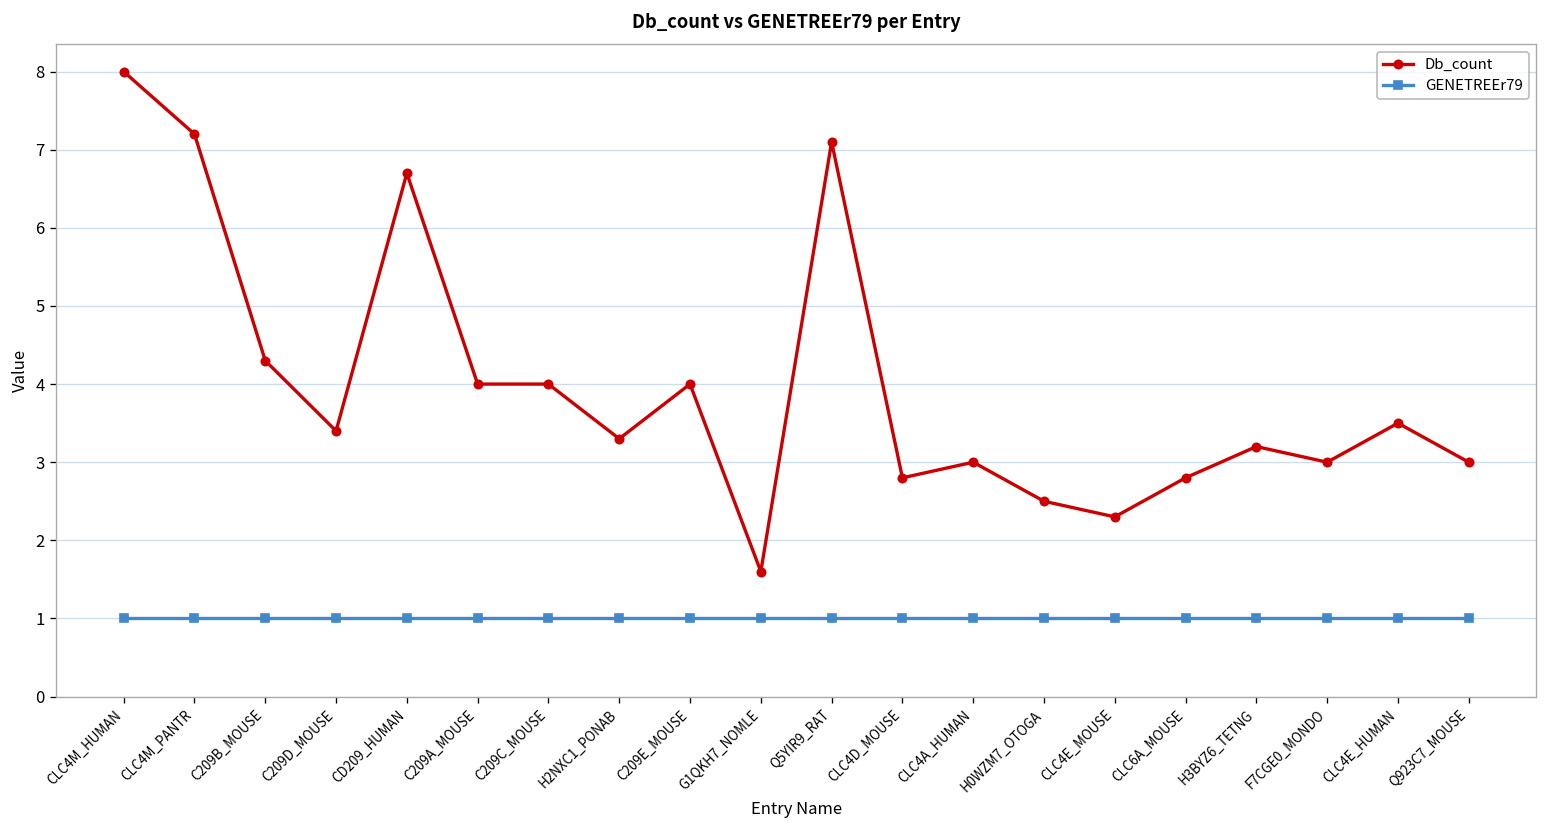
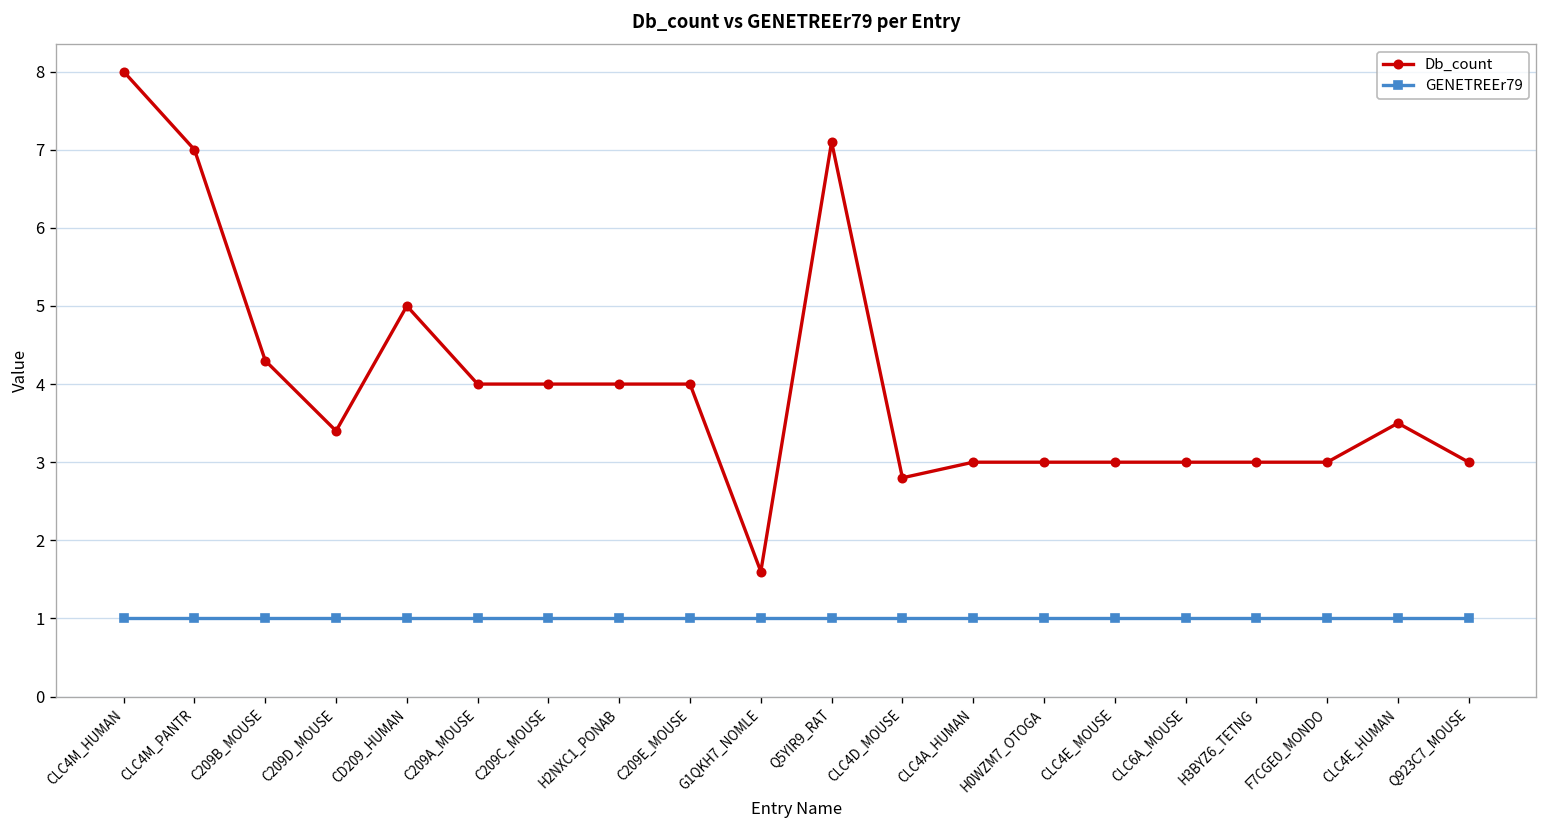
  {
    "Db_count": {
      "CLC4M_HUMAN": 8.0,
-     "CLC4M_PANTR": 7.2,
+     "CLC4M_PANTR": 7.0,
      "C209B_MOUSE": 4.3,
      "C209D_MOUSE": 3.4,
-     "CD209_HUMAN": 6.7,
+     "CD209_HUMAN": 5.0,
      "C209A_MOUSE": 4.0,
      "C209C_MOUSE": 4.0,
-     "H2NXC1_PONAB": 3.3,
+     "H2NXC1_PONAB": 4.0,
      "C209E_MOUSE": 4.0,
      "G1QKH7_NOMLE": 1.6,
      "Q5YIR9_RAT": 7.1,
      "CLC4D_MOUSE": 2.8,
      "CLC4A_HUMAN": 3.0,
-     "H0WZM7_OTOGA": 2.5,
-     "CLC4E_MOUSE": 2.3,
-     "CLC6A_MOUSE": 2.8,
-     "H3BYZ6_TETNG": 3.2,
+     "H0WZM7_OTOGA": 3.0,
+     "CLC4E_MOUSE": 3.0,
+     "CLC6A_MOUSE": 3.0,
+     "H3BYZ6_TETNG": 3.0,
      "F7CGE0_MONDO": 3.0,
      "CLC4E_HUMAN": 3.5,
      "Q923C7_MOUSE": 3.0
    },
    "GENETREEr79": {
      "CLC4M_HUMAN": 1.0,
      "CLC4M_PANTR": 1.0,
      "C209B_MOUSE": 1.0,
      "C209D_MOUSE": 1.0,
      "CD209_HUMAN": 1.0,
      "C209A_MOUSE": 1.0,
      "C209C_MOUSE": 1.0,
      "H2NXC1_PONAB": 1.0,
      "C209E_MOUSE": 1.0,
      "G1QKH7_NOMLE": 1.0,
      "Q5YIR9_RAT": 1.0,
      "CLC4D_MOUSE": 1.0,
      "CLC4A_HUMAN": 1.0,
      "H0WZM7_OTOGA": 1.0,
      "CLC4E_MOUSE": 1.0,
      "CLC6A_MOUSE": 1.0,
      "H3BYZ6_TETNG": 1.0,
      "F7CGE0_MONDO": 1.0,
      "CLC4E_HUMAN": 1.0,
      "Q923C7_MOUSE": 1.0
    }
  }
